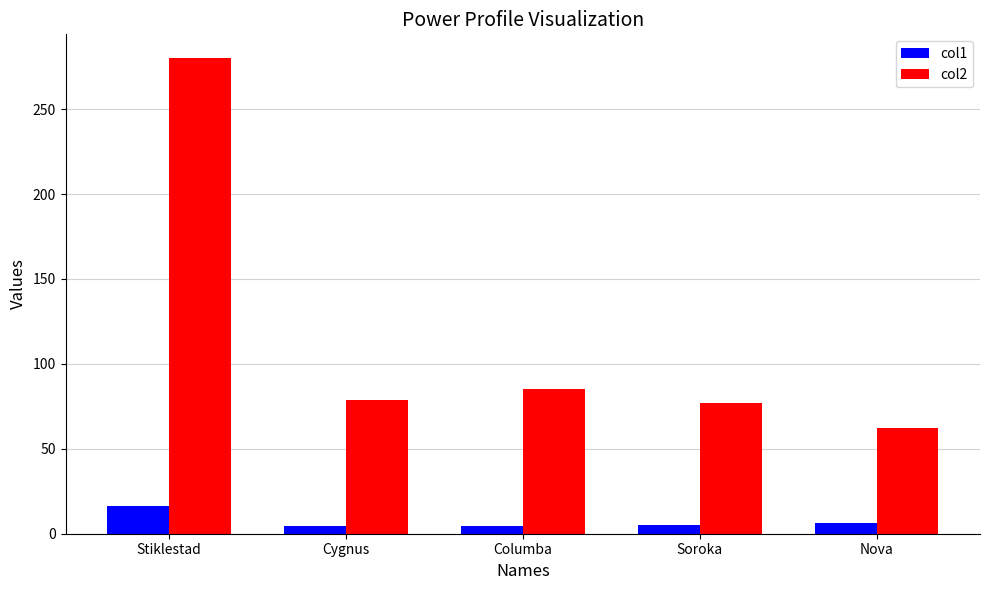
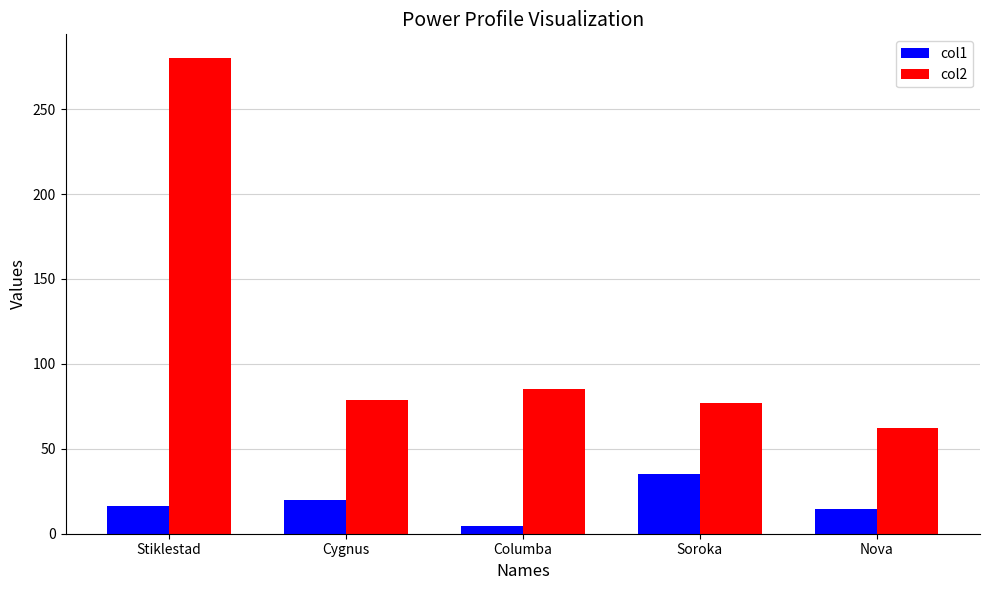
  {
    "col1": {
      "Stiklestad": 17,
-     "Cygnus": 5,
+     "Cygnus": 20,
      "Columba": 4,
-     "Soroka": 5,
-     "Nova": 7
+     "Soroka": 35,
+     "Nova": 15
    },
    "col2": {
      "Stiklestad": 280,
      "Cygnus": 79,
      "Columba": 85,
      "Soroka": 77,
      "Nova": 62
    }
  }
